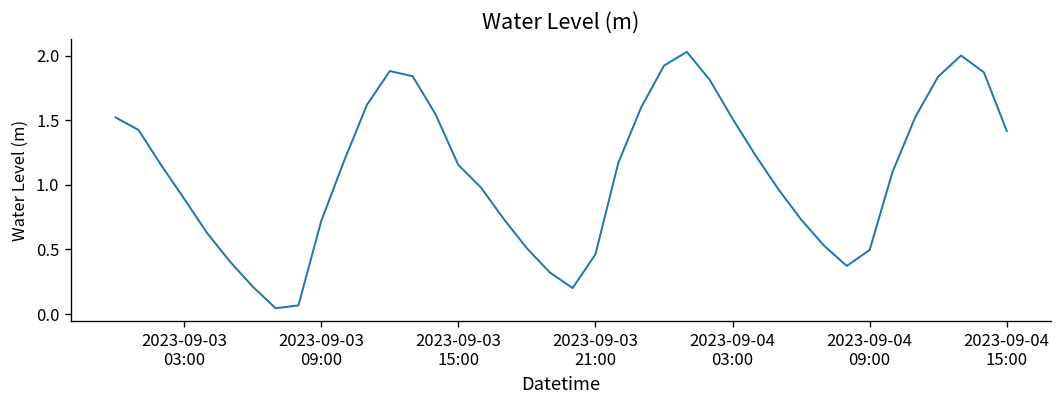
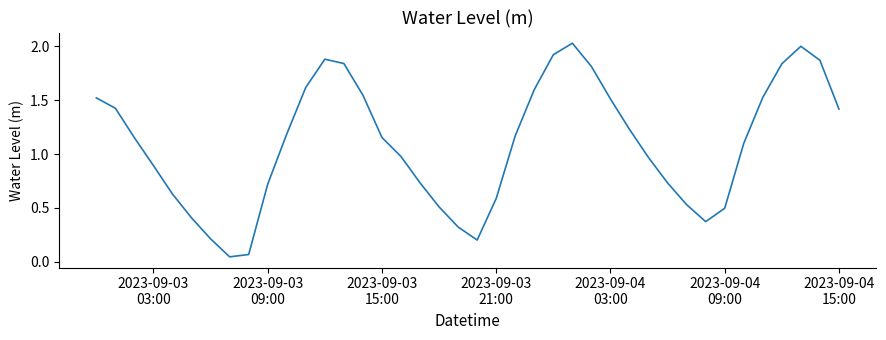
  {
    "2023-09-03 03:00": 0.89,
    "2023-09-03 09:00": 0.72,
    "2023-09-03 15:00": 1.15,
-   "2023-09-03 21:00": 0.46,
+   "2023-09-03 21:00": 0.59,
    "2023-09-04 03:00": 1.51,
    "2023-09-04 09:00": 0.50,
    "2023-09-04 15:00": 1.42
  }
